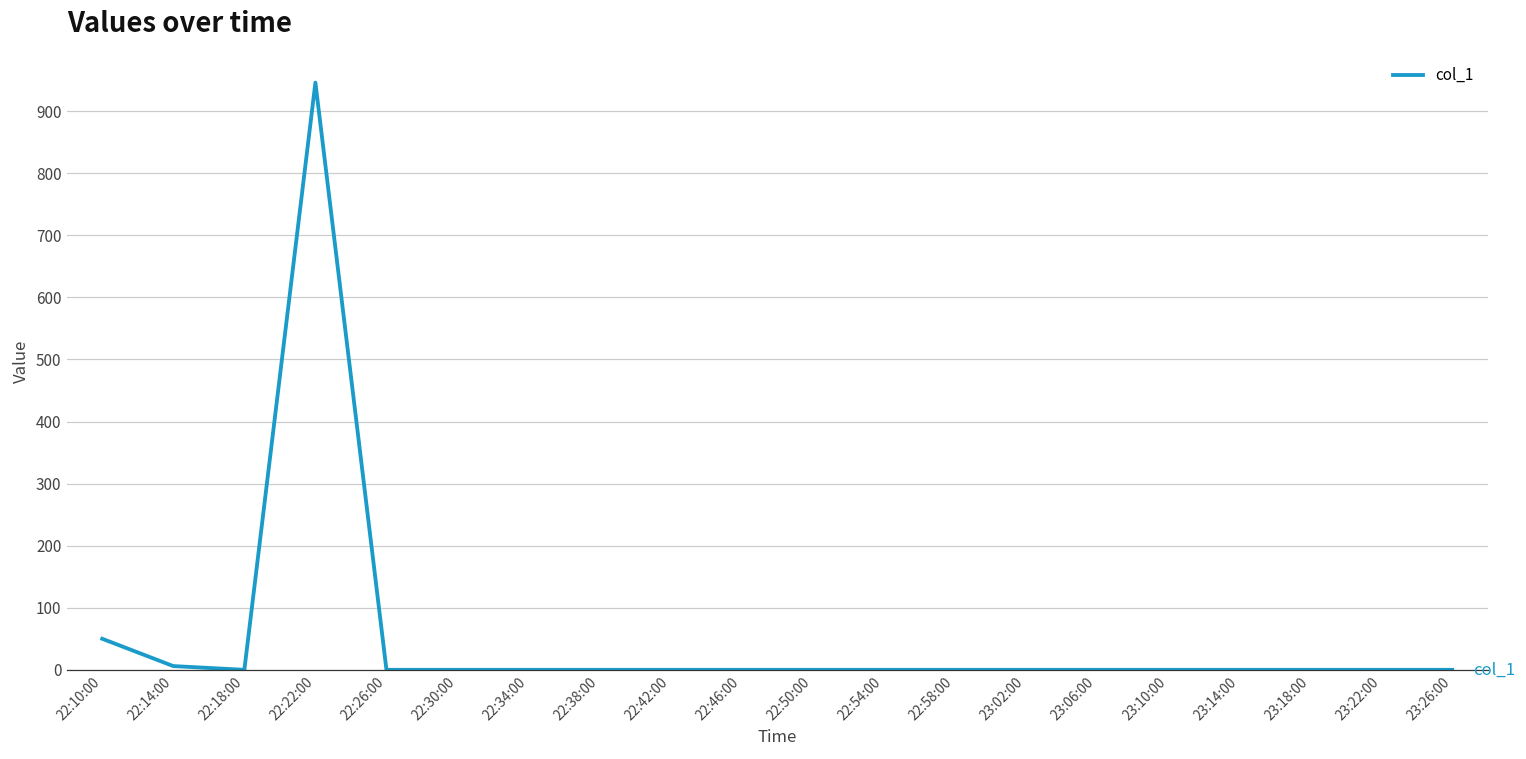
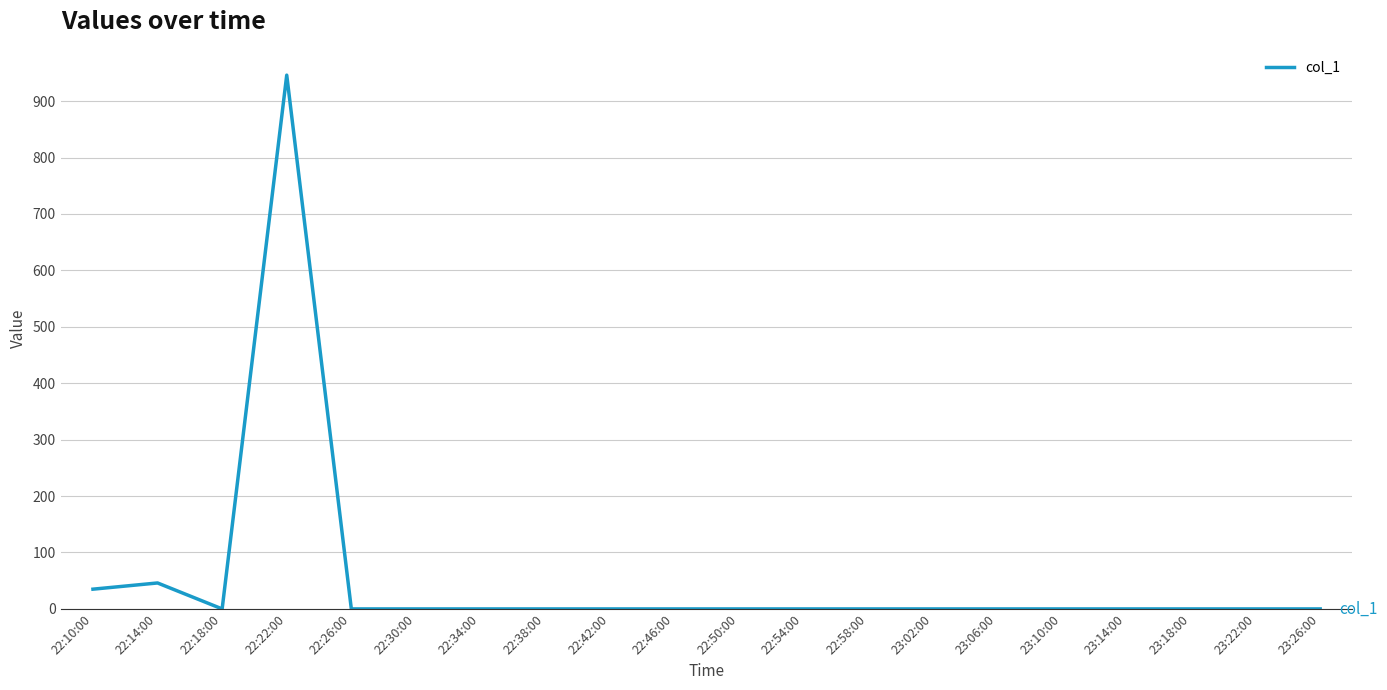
  {
-   "22:10:00": 50,
-   "22:14:00": 10,
+   "22:10:00": 40,
+   "22:14:00": 50,
    "22:18:00": 0,
    "22:22:00": 950,
    "22:26:00": 0,
    "22:30:00": 0,
    "22:34:00": 0,
    "22:38:00": 0,
    "22:42:00": 0,
    "22:46:00": 0,
    "22:50:00": 0,
    "22:54:00": 0,
    "22:58:00": 0,
    "23:02:00": 0,
    "23:06:00": 0,
    "23:10:00": 0,
    "23:14:00": 0,
    "23:18:00": 0,
    "23:22:00": 0
  }
